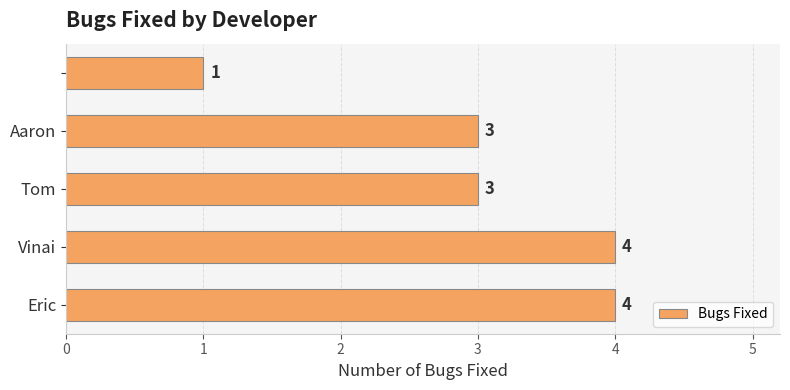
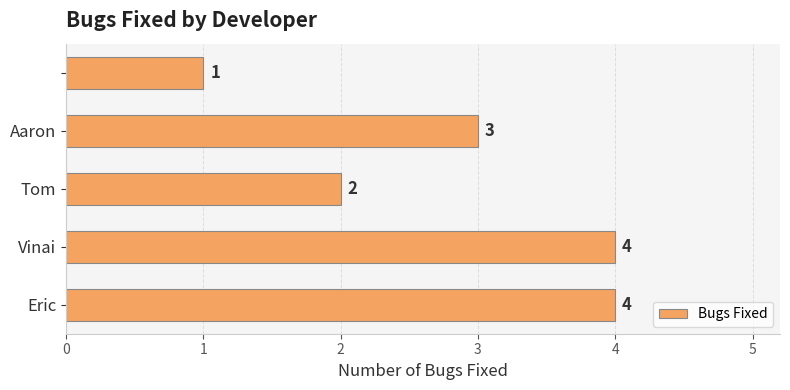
  {
    "Aaron": 3,
-   "Tom": 3,
+   "Tom": 2,
    "Vinai": 4,
    "Eric": 4
  }
